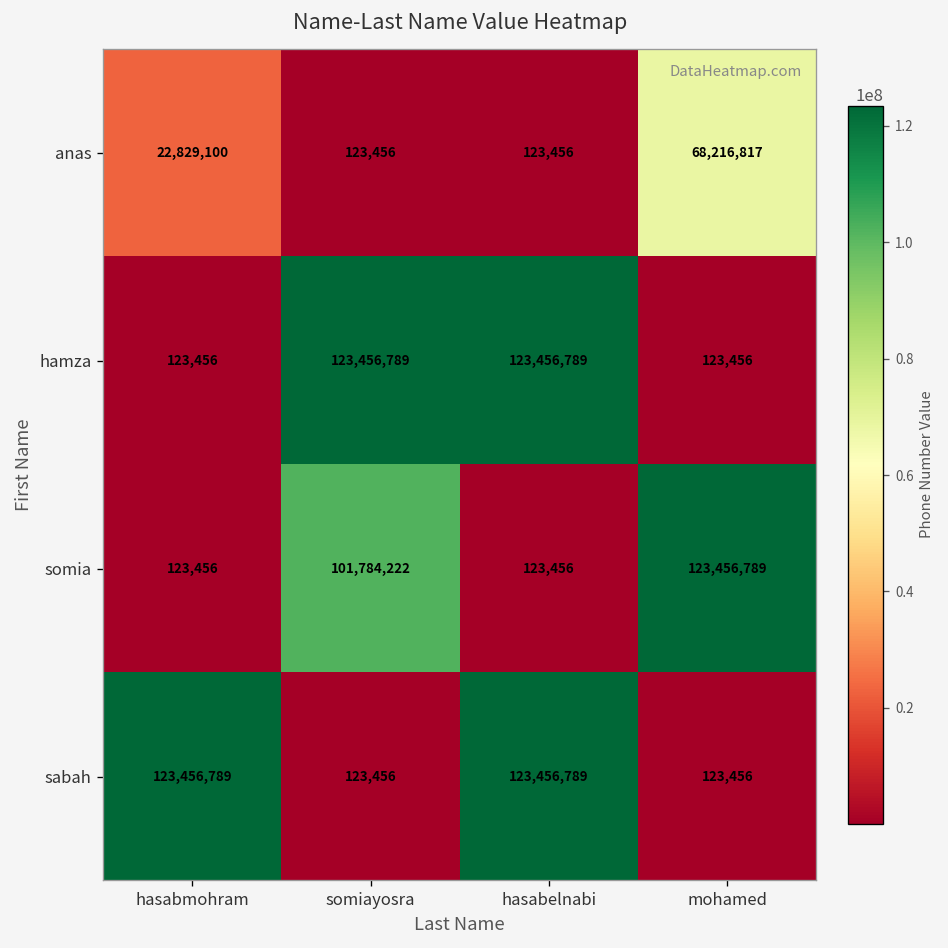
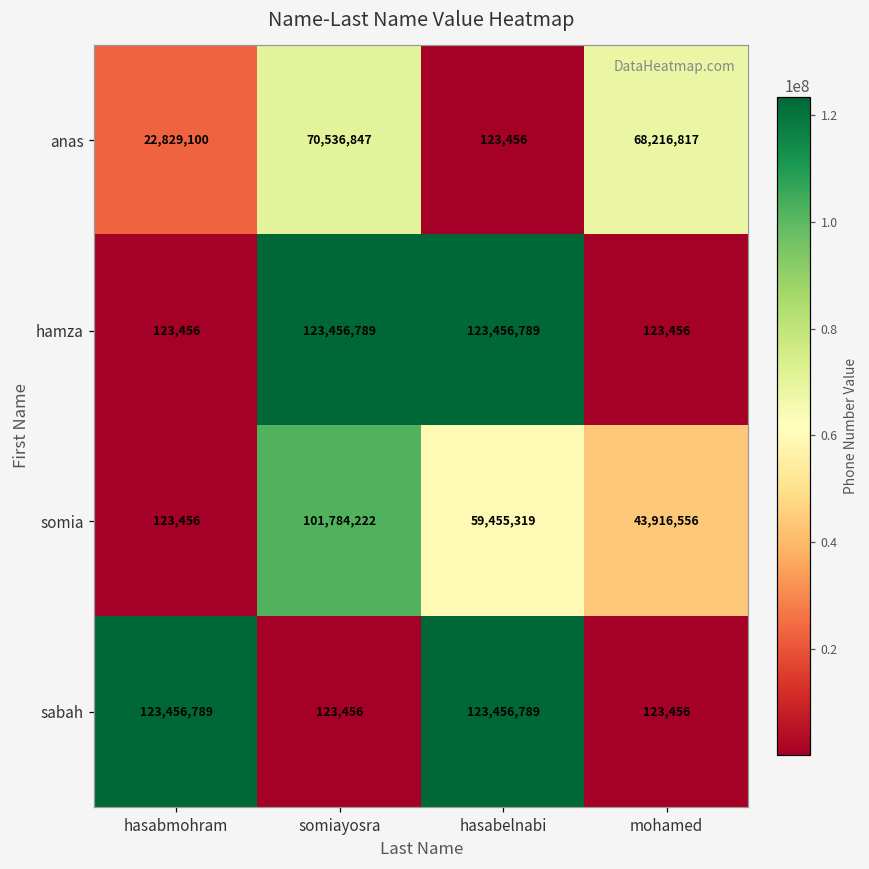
  {
    "anas": {
      "hasabmohram": "22,829,100",
-     "somiayosra": "123,456",
+     "somiayosra": "70,536,847",
      "hasabelnabi": "123,456"
    },
    "hamza": {
      "hasabmohram": "123,456",
      "somiayosra": "123,456,789",
      "hasabelnabi": "123,456,789",
      "mohamed": "123,456"
    },
    "somia": {
      "hasabmohram": "123,456",
      "somiayosra": "101,784,222",
-     "hasabelnabi": "123,456",
-     "mohamed": "123,456,789"
+     "hasabelnabi": "59,455,319",
+     "mohamed": "43,916,556"
    },
    "sabah": {
      "hasabmohram": "123,456,789",
      "somiayosra": "123,456",
      "hasabelnabi": "123,456,789",
      "mohamed": "123,456"
    }
  }
